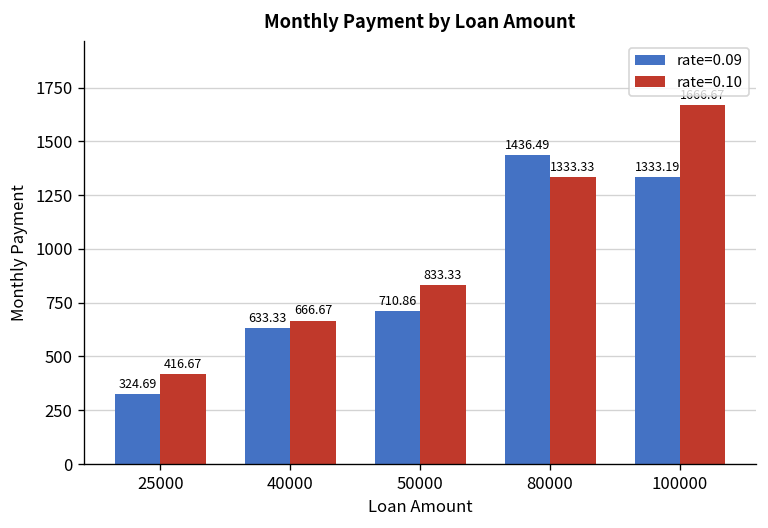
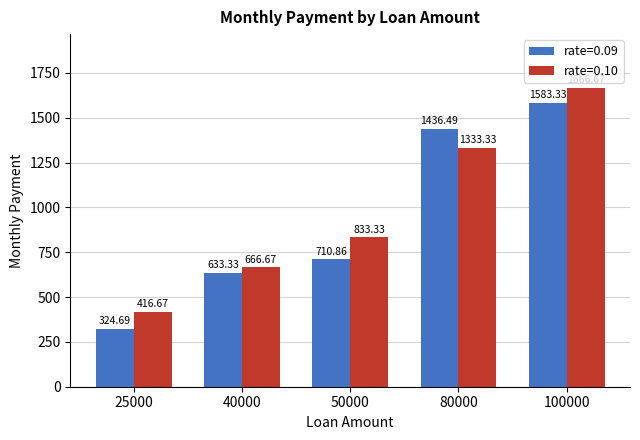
  {
    "rate=0.09": {
      "25000": 324.69,
      "40000": 633.33,
      "50000": 710.86,
      "80000": 1436.49,
-     "100000": 1333.19
+     "100000": 1583.33
    },
    "rate=0.10": {
      "25000": 416.67,
      "40000": 666.67,
      "50000": 833.33,
      "80000": 1333.33
    }
  }
